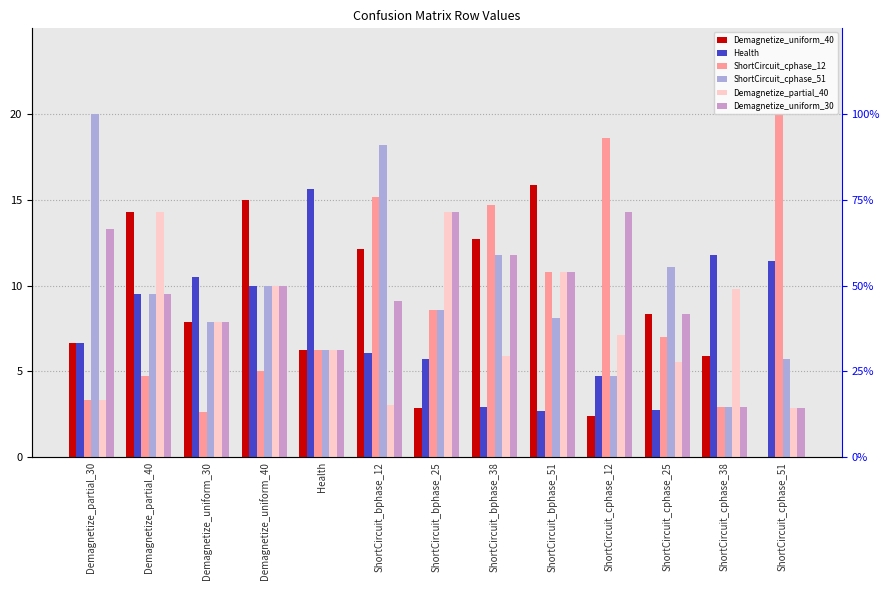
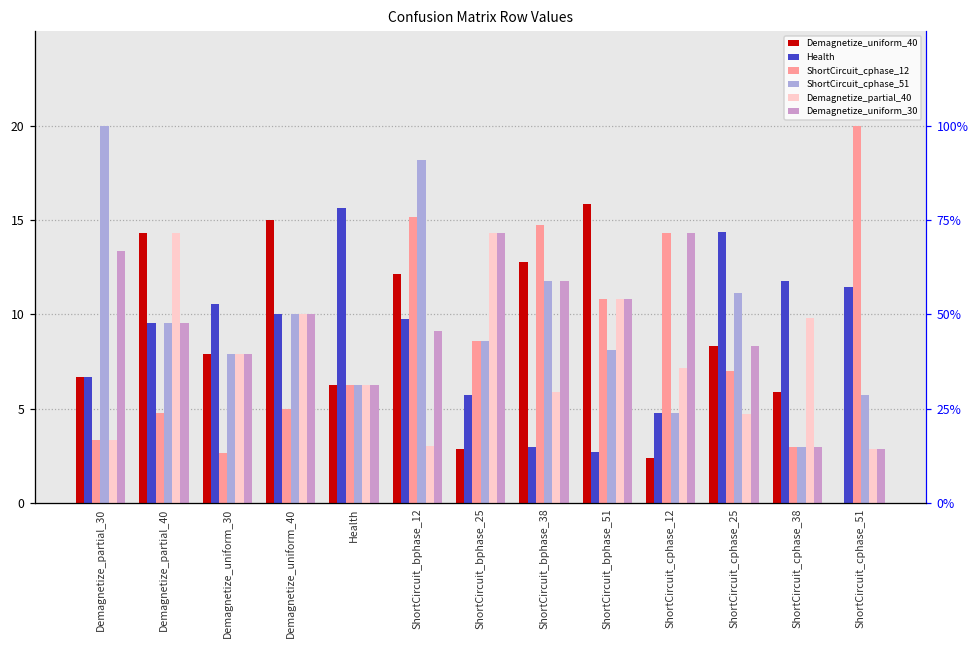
  {
    "Demagnetize_uniform_40": {
      "Demagnetize_partial_30": 6.7,
      "Demagnetize_partial_40": 14.3,
      "Demagnetize_uniform_30": 7.9,
      "Demagnetize_uniform_40": 15.0,
      "Health": 6.3,
      "ShortCircuit_bphase_12": 12.1,
      "ShortCircuit_bphase_25": 2.9,
      "ShortCircuit_bphase_38": 12.7,
      "ShortCircuit_bphase_51": 15.9,
      "ShortCircuit_cphase_12": 2.4,
      "ShortCircuit_cphase_25": 8.3,
      "ShortCircuit_cphase_38": 5.9,
      "ShortCircuit_cphase_51": 0.0
    },
    "Health": {
      "Demagnetize_partial_30": 6.7,
      "Demagnetize_partial_40": 9.5,
      "Demagnetize_uniform_30": 10.5,
      "Demagnetize_uniform_40": 10.0,
      "Health": 15.6,
-     "ShortCircuit_bphase_12": 6.1,
+     "ShortCircuit_bphase_12": 9.8,
      "ShortCircuit_bphase_25": 5.7,
      "ShortCircuit_bphase_38": 2.9,
      "ShortCircuit_bphase_51": 2.7,
      "ShortCircuit_cphase_12": 4.8,
-     "ShortCircuit_cphase_25": 2.8,
+     "ShortCircuit_cphase_25": 14.4,
      "ShortCircuit_cphase_38": 11.8,
      "ShortCircuit_cphase_51": 11.4
    },
    "ShortCircuit_cphase_12": {
      "Demagnetize_partial_30": 3.3,
      "Demagnetize_partial_40": 4.8,
      "Demagnetize_uniform_30": 2.6,
      "Demagnetize_uniform_40": 5.0,
      "Health": 6.3,
      "ShortCircuit_bphase_12": 15.2,
      "ShortCircuit_bphase_25": 8.6,
      "ShortCircuit_bphase_38": 14.7,
      "ShortCircuit_bphase_51": 10.8,
-     "ShortCircuit_cphase_12": 18.6,
+     "ShortCircuit_cphase_12": 14.3,
      "ShortCircuit_cphase_25": 7.0,
      "ShortCircuit_cphase_38": 2.9,
      "ShortCircuit_cphase_51": 20.0
    },
    "Demagnetize_partial_40": {
      "Demagnetize_partial_30": 3.3,
      "Demagnetize_partial_40": 14.3,
      "Demagnetize_uniform_30": 7.9,
      "Demagnetize_uniform_40": 10.0,
      "Health": 6.3,
      "ShortCircuit_bphase_12": 3.0,
      "ShortCircuit_bphase_25": 14.3,
      "ShortCircuit_bphase_38": 5.9,
      "ShortCircuit_bphase_51": 10.8,
      "ShortCircuit_cphase_12": 7.1,
-     "ShortCircuit_cphase_25": 5.6,
+     "ShortCircuit_cphase_25": 4.7,
      "ShortCircuit_cphase_38": 9.8,
      "ShortCircuit_cphase_51": 2.9
    }
  }
